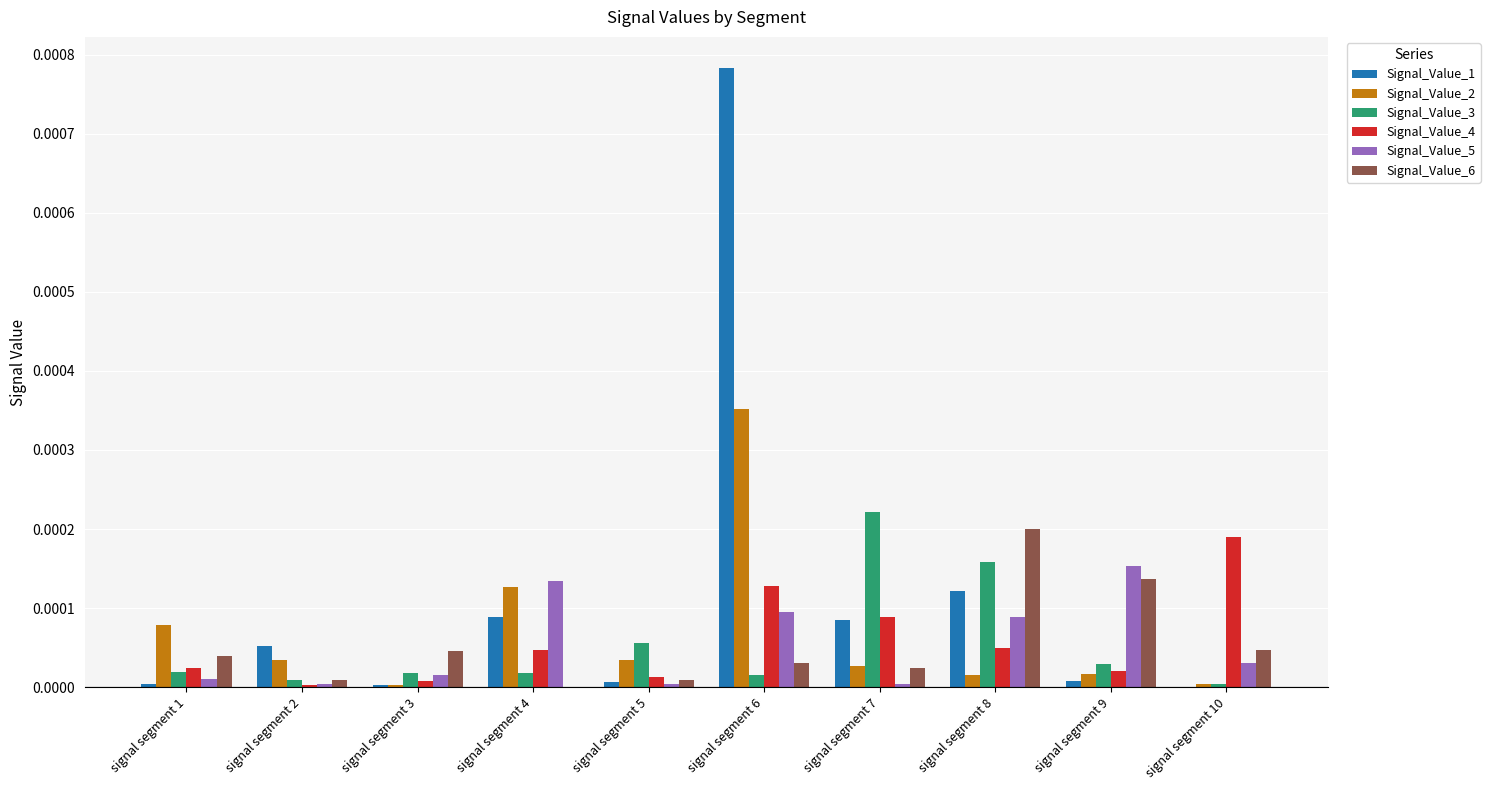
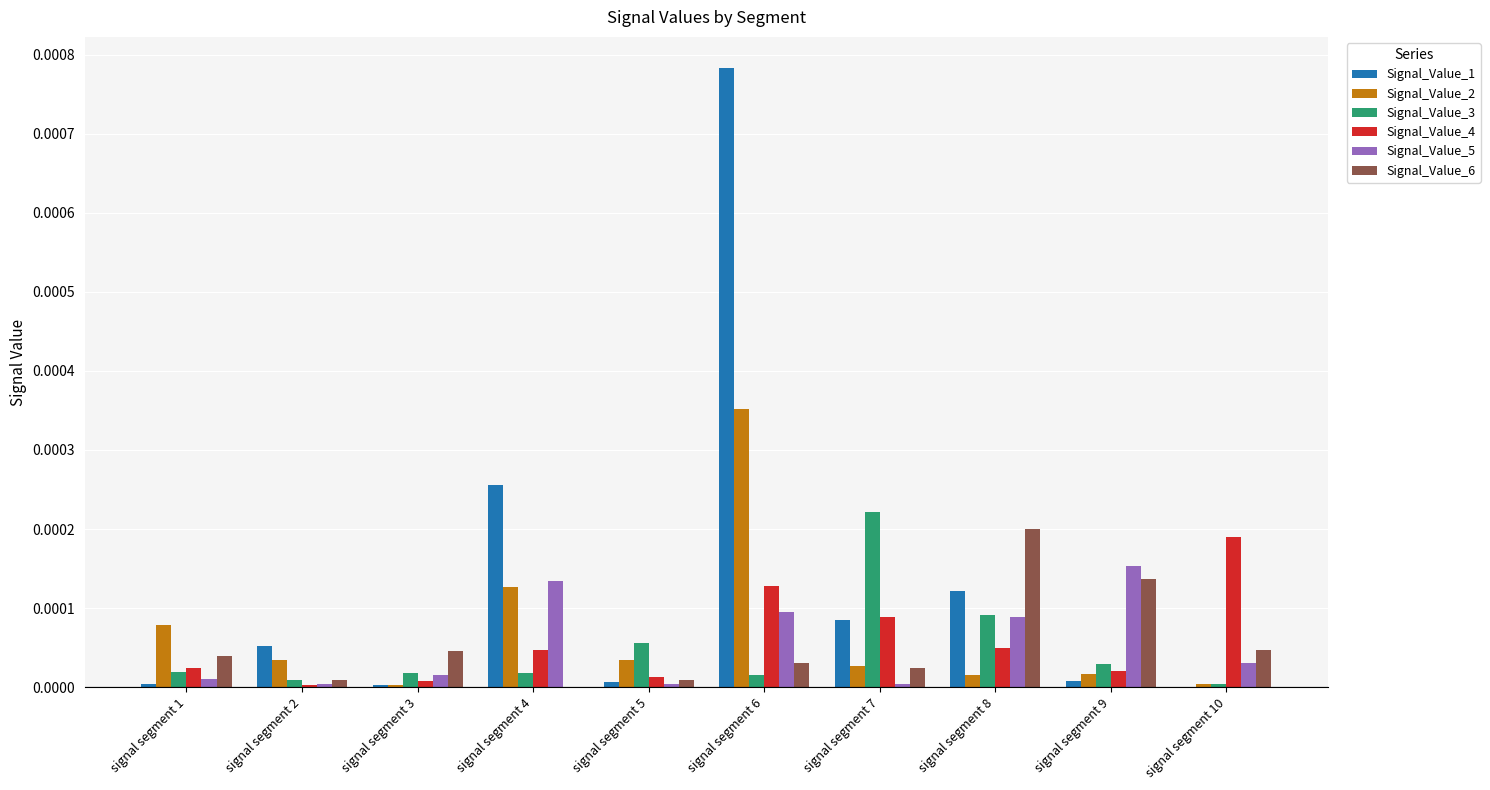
  {
    "Signal_Value_1": {
      "signal segment 1": 0.00000,
      "signal segment 2": 0.00005,
      "signal segment 3": 0.00000,
-     "signal segment 4": 0.00009,
+     "signal segment 4": 0.00026,
      "signal segment 5": 0.00001,
      "signal segment 6": 0.00078,
      "signal segment 7": 0.00009,
      "signal segment 8": 0.00012,
      "signal segment 9": 0.00001
    },
    "Signal_Value_2": {
      "signal segment 1": 0.00008,
      "signal segment 2": 0.00003,
      "signal segment 4": 0.00013,
      "signal segment 5": 0.00003,
      "signal segment 6": 0.00035,
      "signal segment 7": 0.00003,
      "signal segment 8": 0.00002,
      "signal segment 9": 0.00002,
      "signal segment 10": 0.00000
    },
    "Signal_Value_3": {
      "signal segment 1": 0.00002,
      "signal segment 2": 0.00001,
      "signal segment 3": 0.00002,
      "signal segment 4": 0.00002,
      "signal segment 5": 0.00006,
      "signal segment 6": 0.00002,
      "signal segment 7": 0.00022,
-     "signal segment 8": 0.00016,
+     "signal segment 8": 0.00009,
      "signal segment 9": 0.00003,
      "signal segment 10": 0.00000
    },
    "Signal_Value_4": {
      "signal segment 1": 0.00002,
      "signal segment 2": 0.00000,
      "signal segment 3": 0.00001,
      "signal segment 4": 0.00005,
      "signal segment 5": 0.00001,
      "signal segment 6": 0.00013,
      "signal segment 7": 0.00009,
      "signal segment 8": 0.00005,
      "signal segment 9": 0.00002,
      "signal segment 10": 0.00019
    },
    "Signal_Value_5": {
      "signal segment 1": 0.00001,
      "signal segment 2": 0.00000,
      "signal segment 3": 0.00002,
      "signal segment 4": 0.00013,
      "signal segment 5": 0.00000,
      "signal segment 6": 0.00010,
      "signal segment 7": 0.00000,
      "signal segment 8": 0.00009,
      "signal segment 9": 0.00015,
      "signal segment 10": 0.00003
    },
    "Signal_Value_6": {
      "signal segment 1": 0.00004,
      "signal segment 2": 0.00001,
      "signal segment 3": 0.00005,
      "signal segment 5": 0.00001,
      "signal segment 6": 0.00003,
      "signal segment 7": 0.00002,
      "signal segment 8": 0.00020,
      "signal segment 9": 0.00014,
      "signal segment 10": 0.00005
    }
  }
